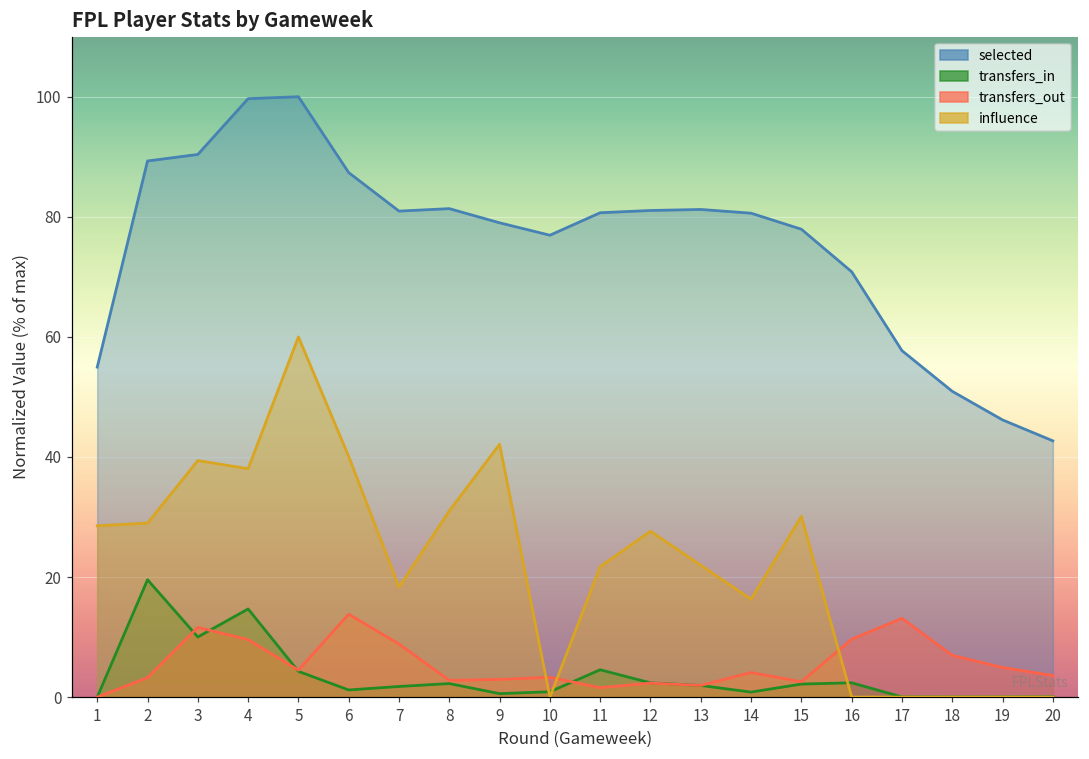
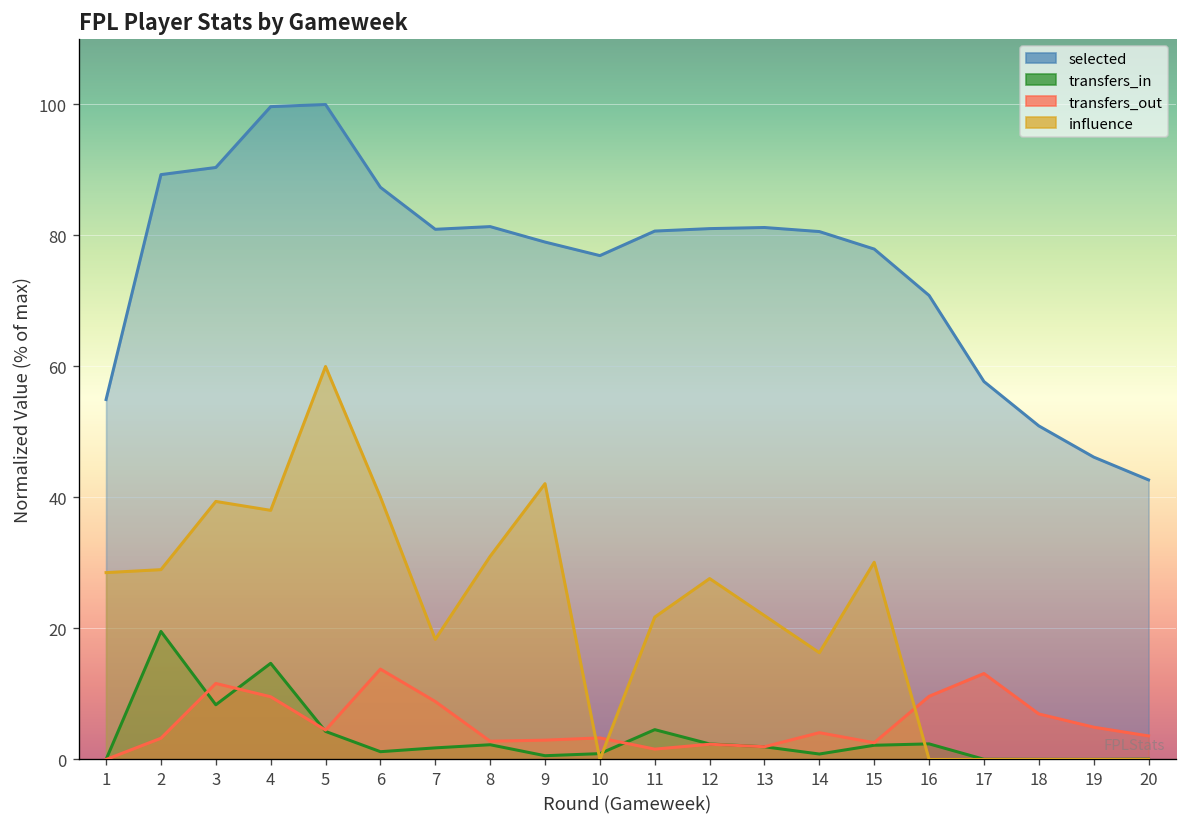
  {
    "selected": {
      "1": 55,
      "2": 89,
      "3": 90,
      "4": 100,
      "5": 100,
      "6": 87,
      "7": 81,
      "8": 81,
      "9": 79,
      "10": 77,
      "11": 81,
      "12": 81,
      "13": 81,
      "14": 81,
      "15": 78,
      "16": 71,
      "17": 58,
      "18": 51,
      "19": 46,
      "20": 43
    },
    "transfers_in": {
      "2": 20,
-     "3": 10,
+     "3": 8,
      "4": 15,
      "6": 1,
      "7": 2,
      "8": 2,
      "9": 1,
      "10": 1,
      "11": 5,
      "14": 1,
      "16": 2
    }
  }
